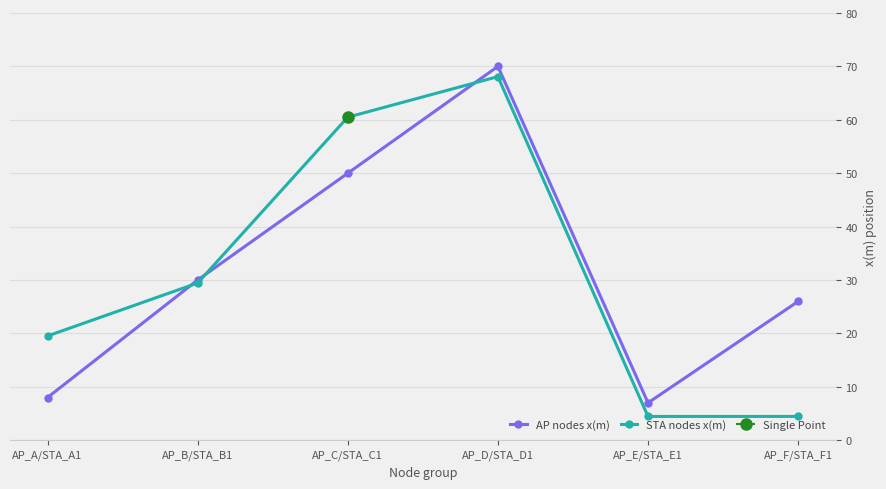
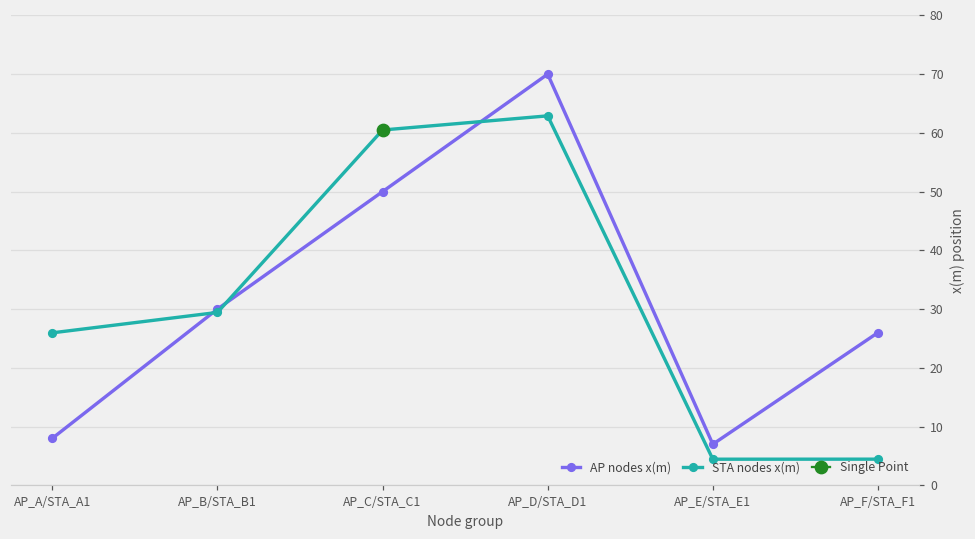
  {
    "AP nodes x(m)": {
      "AP_A/STA_A1": 8,
      "AP_B/STA_B1": 30,
      "AP_C/STA_C1": 50,
      "AP_D/STA_D1": 70,
      "AP_E/STA_E1": 7,
      "AP_F/STA_F1": 26
    },
    "STA nodes x(m)": {
-     "AP_A/STA_A1": 20,
+     "AP_A/STA_A1": 26,
      "AP_B/STA_B1": 29,
-     "AP_D/STA_D1": 68,
+     "AP_D/STA_D1": 63,
      "AP_E/STA_E1": 4,
      "AP_F/STA_F1": 4
    }
  }
